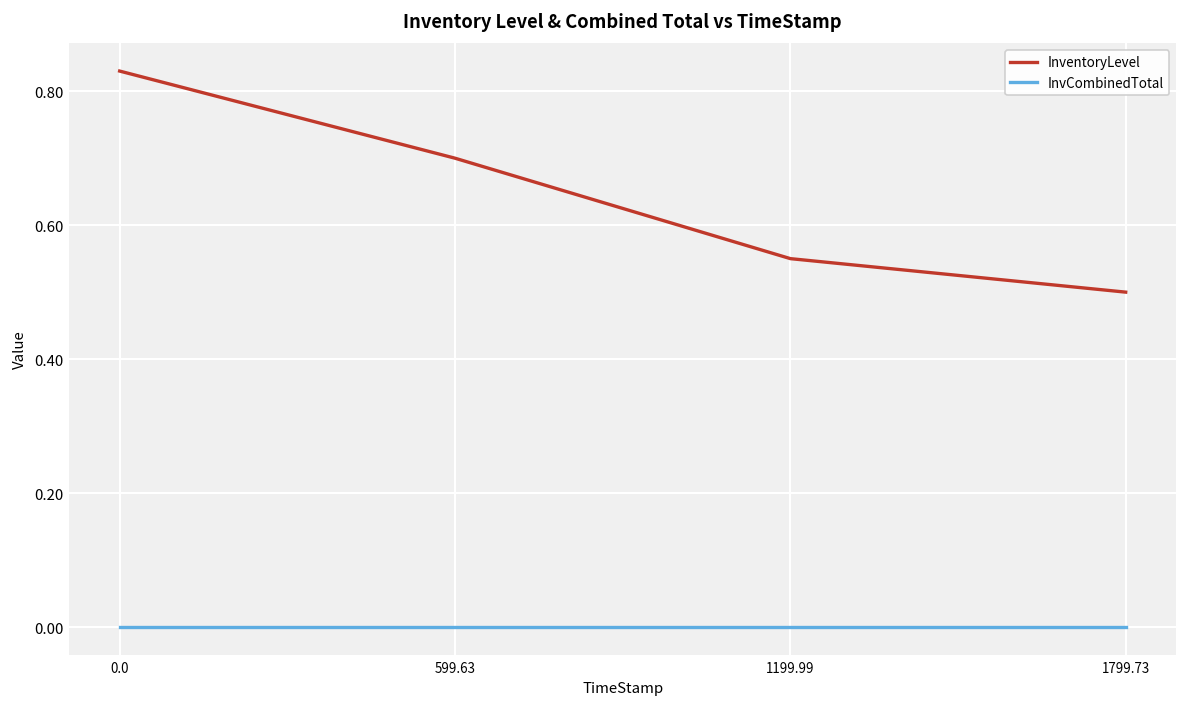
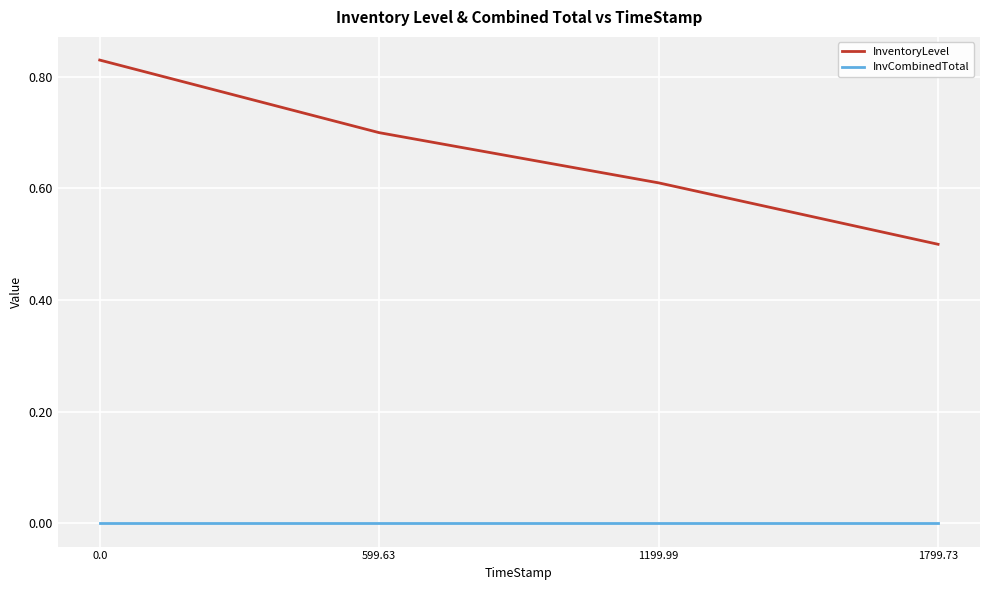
  {
    "InventoryLevel": {
      "0.0": 0.83,
      "599.63": 0.70,
-     "1199.99": 0.55,
+     "1199.99": 0.61,
      "1799.73": 0.50
    },
    "InvCombinedTotal": {
      "0.0": 0.00,
      "599.63": 0.00,
      "1199.99": 0.00,
      "1799.73": 0.00
    }
  }
